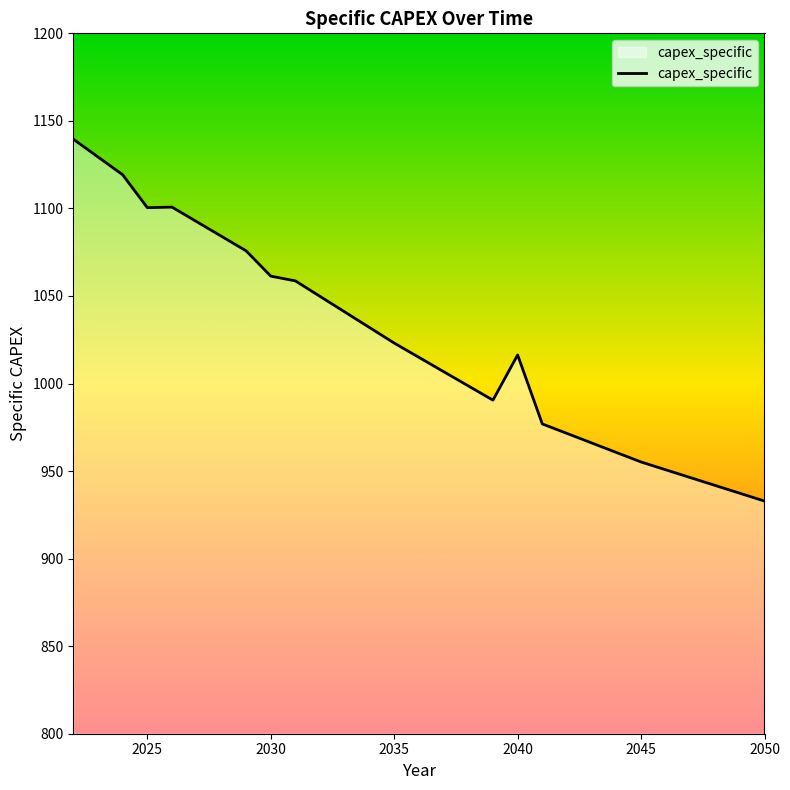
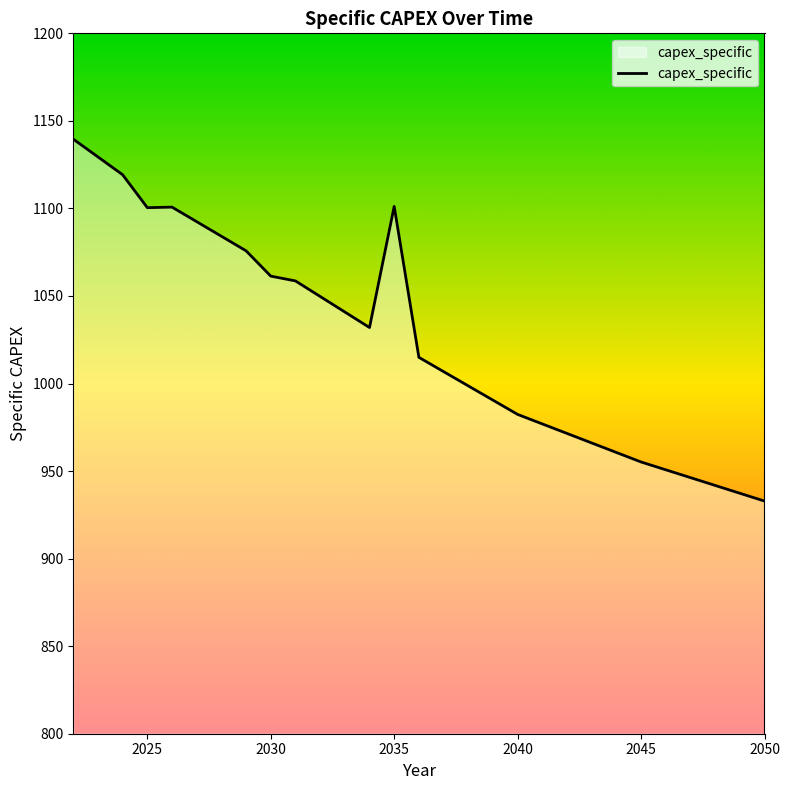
  {
    "2025": 1100,
    "2030": 1061,
-   "2035": 1023,
-   "2040": 1016,
+   "2035": 1101,
+   "2040": 982,
    "2045": 955,
    "2050": 933
  }
